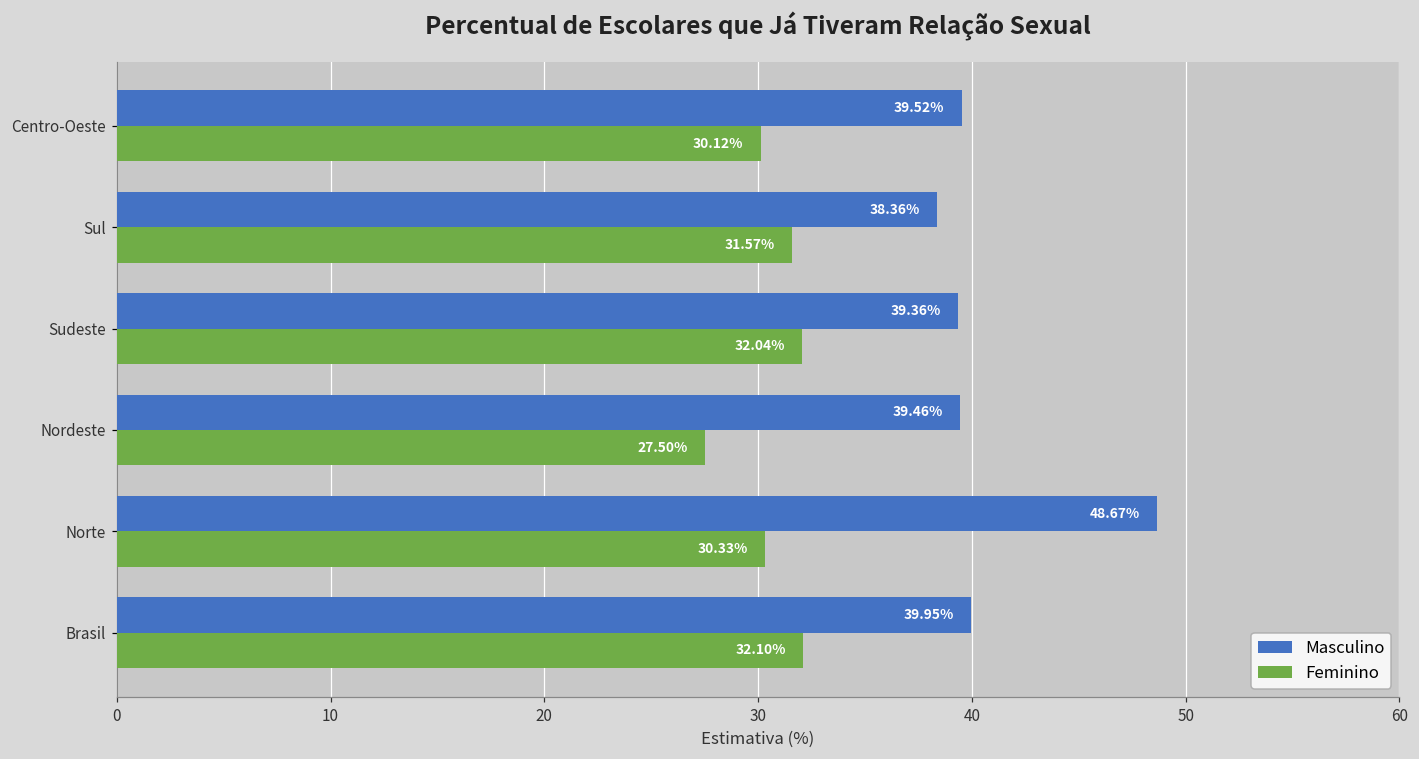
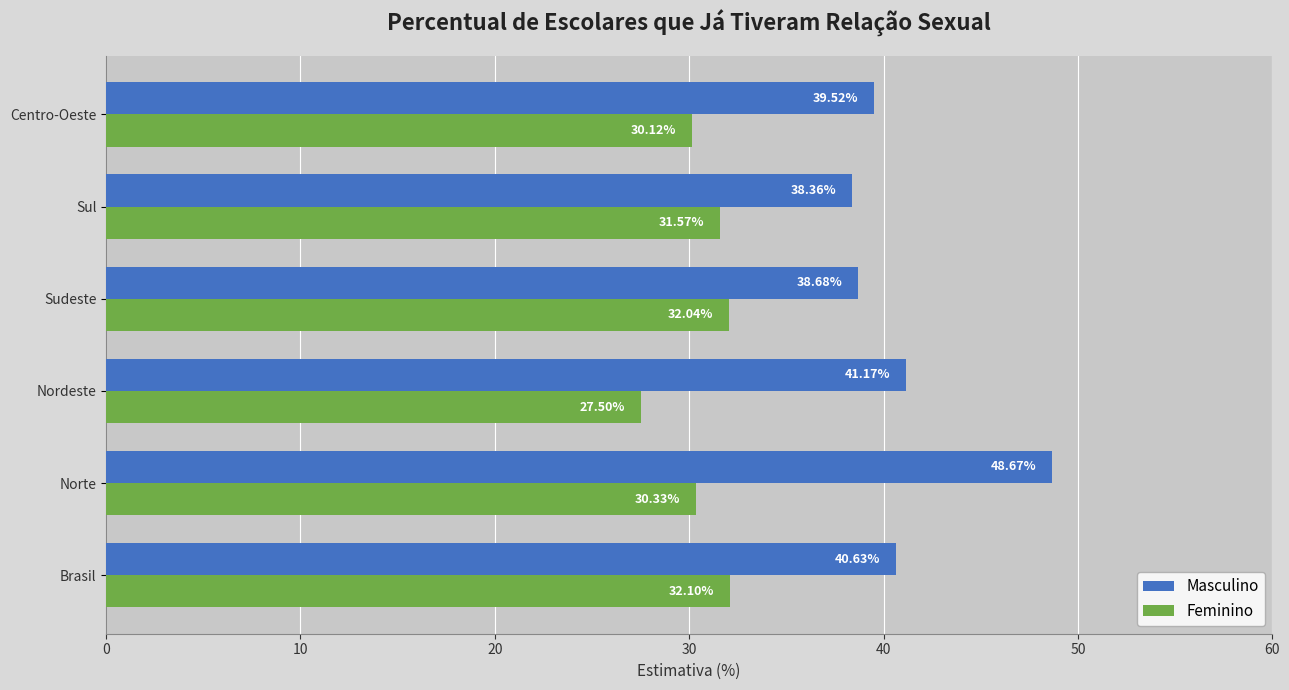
  {
    "Masculino": {
      "Centro-Oeste": "39.52%",
      "Sul": "38.36%",
-     "Sudeste": "39.36%",
-     "Nordeste": "39.46%",
+     "Sudeste": "38.68%",
+     "Nordeste": "41.17%",
      "Norte": "48.67%",
-     "Brasil": "39.95%"
+     "Brasil": "40.63%"
    },
    "Feminino": {
      "Centro-Oeste": "30.12%",
      "Sul": "31.57%",
      "Sudeste": "32.04%",
      "Nordeste": "27.50%",
      "Norte": "30.33%",
      "Brasil": "32.10%"
    }
  }
